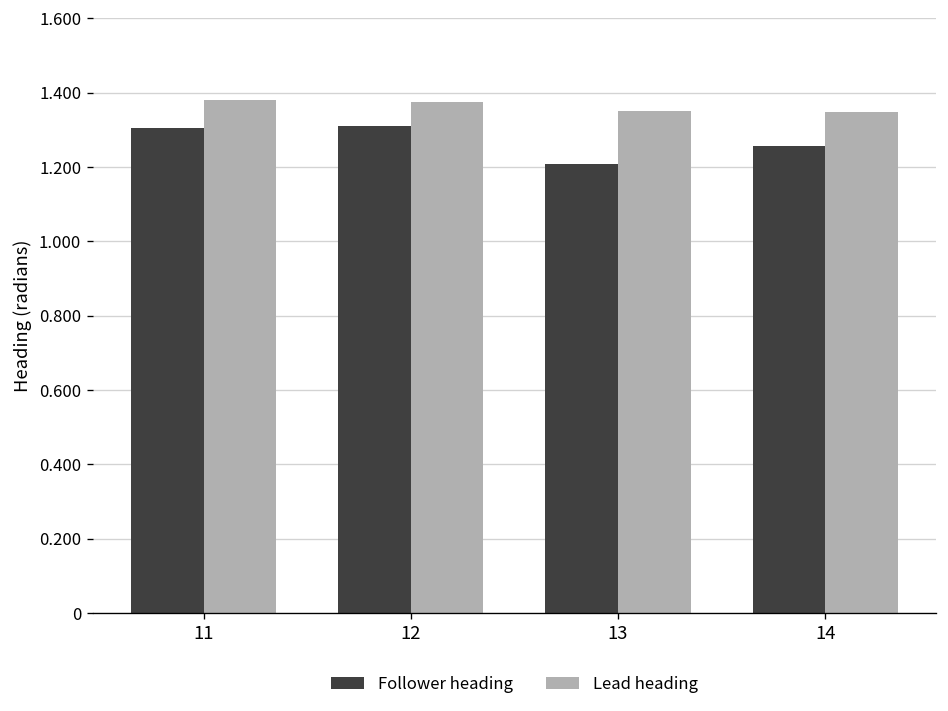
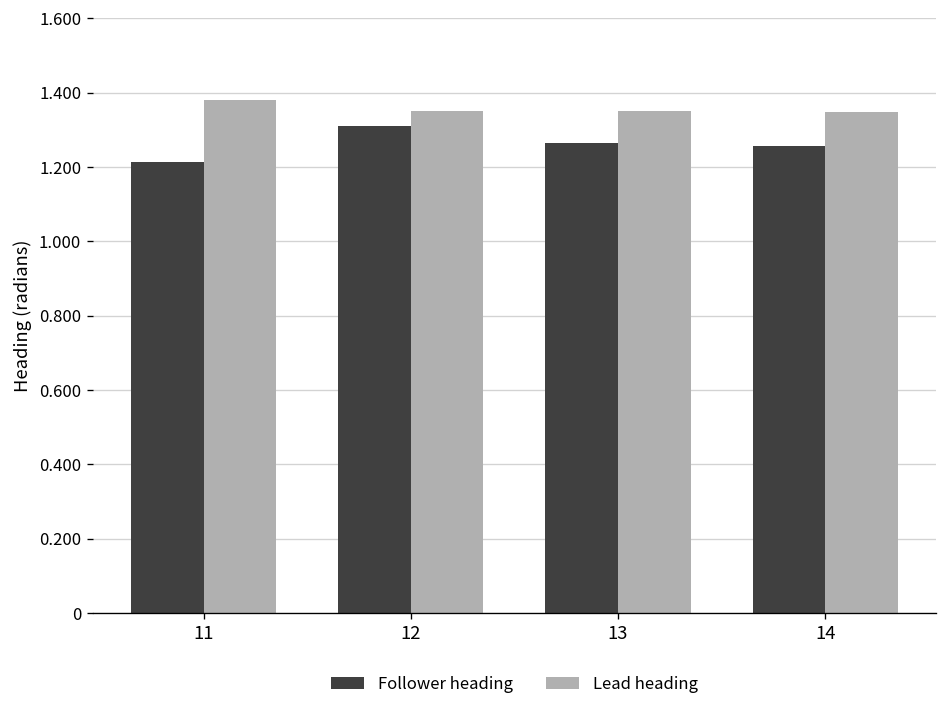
  {
    "Follower heading": {
-     "11": 1.30,
+     "11": 1.21,
      "12": 1.31,
-     "13": 1.21,
+     "13": 1.26,
      "14": 1.26
    },
    "Lead heading": {
      "11": 1.38,
-     "12": 1.38,
+     "12": 1.35,
      "13": 1.35,
      "14": 1.35
    }
  }
